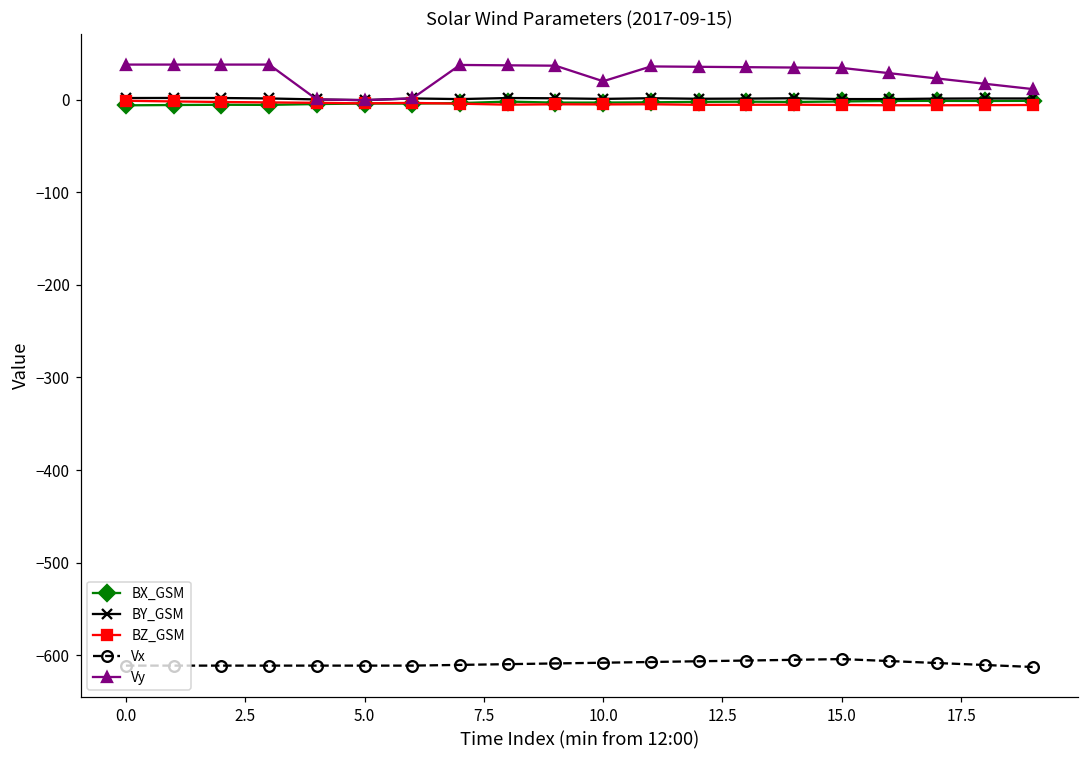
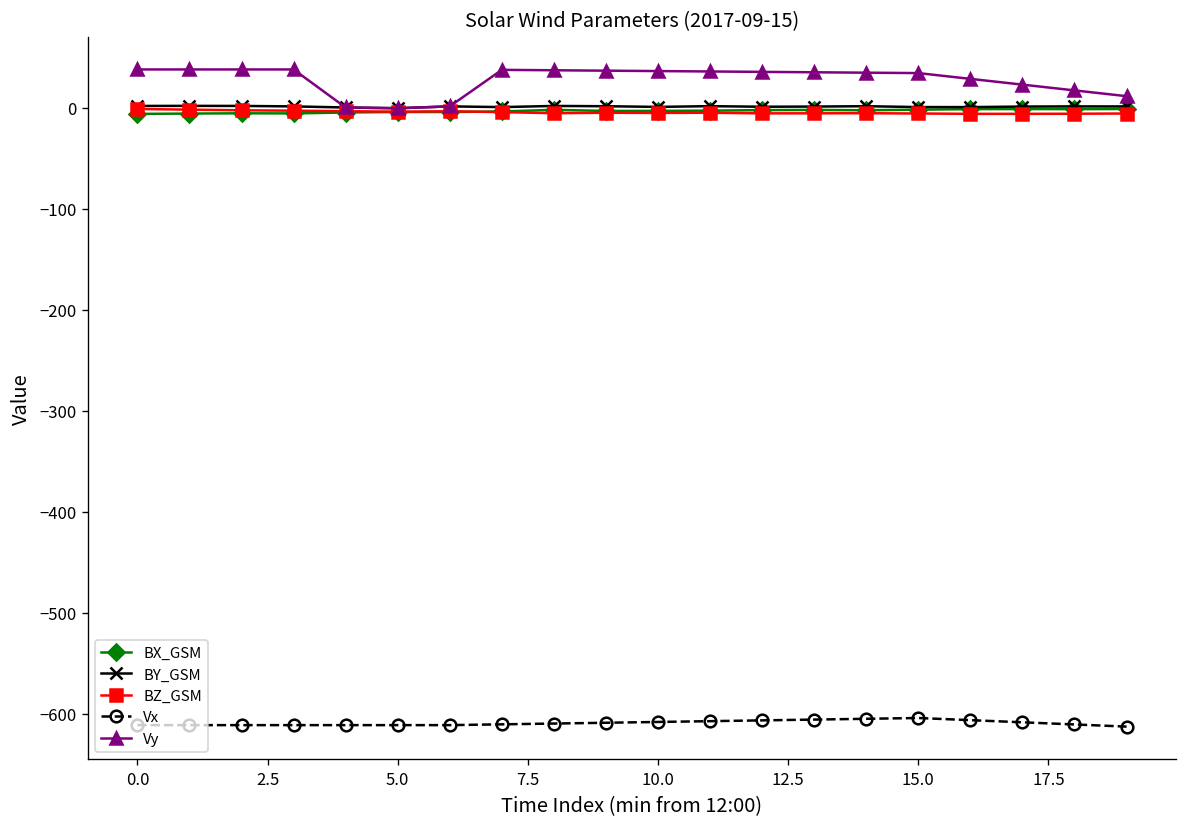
  {
    "BX_GSM": {
      "0.0": -10
    },
    "BZ_GSM": {
      "15.0": -10
    },
    "Vy": {
      "0.0": 40,
-     "10.0": 20,
+     "10.0": 40,
      "15.0": 30
    }
  }
